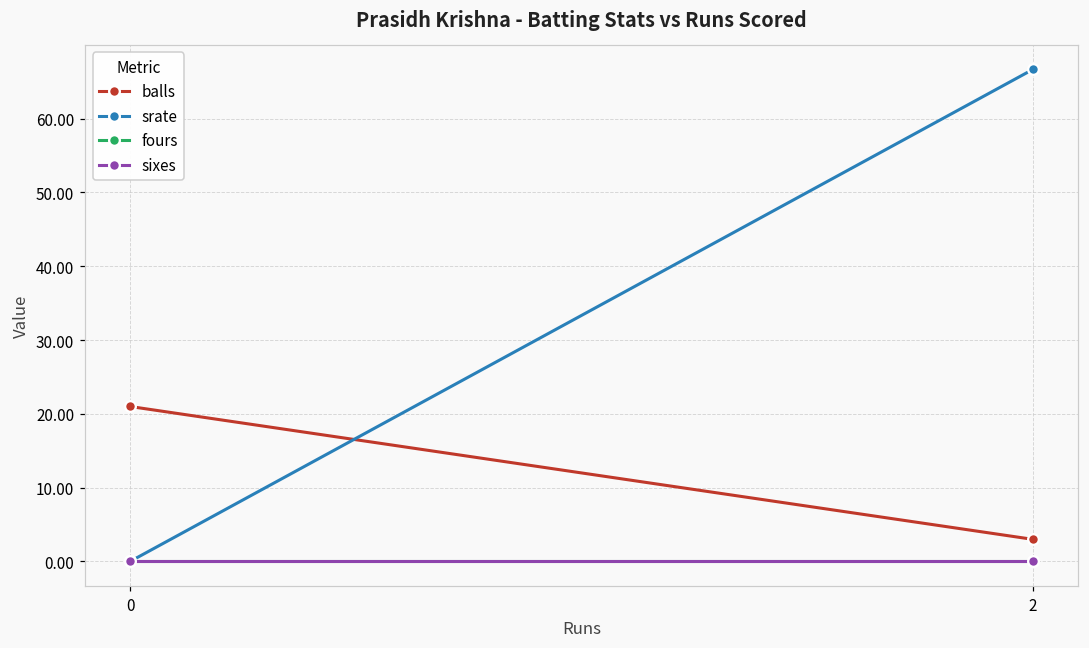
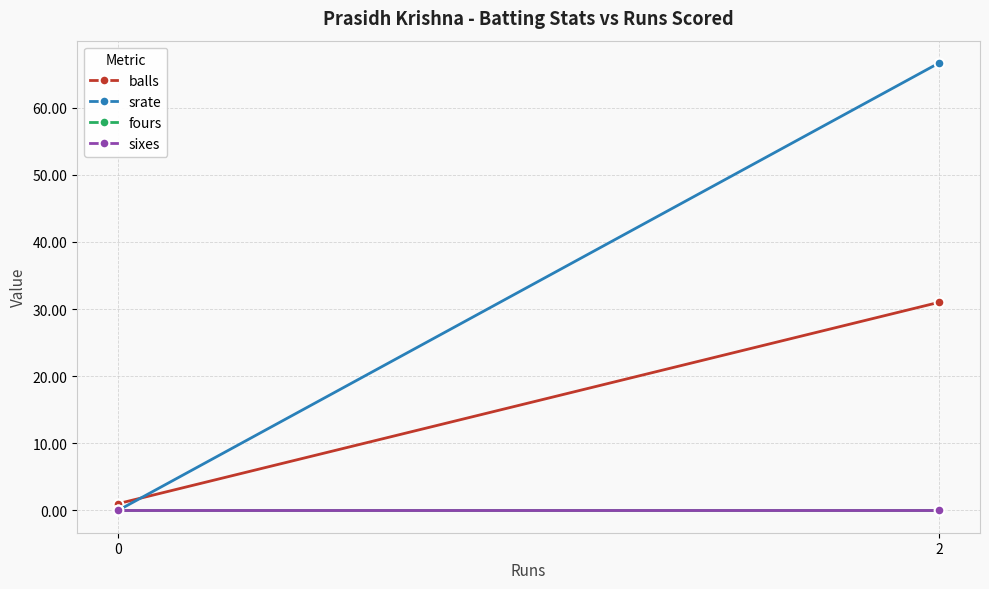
  {
    "balls": {
-     "0": 21,
-     "2": 3
+     "0": 1,
+     "2": 31
    },
    "srate": {
      "2": 67
    },
    "sixes": {
      "2": 0
    }
  }
